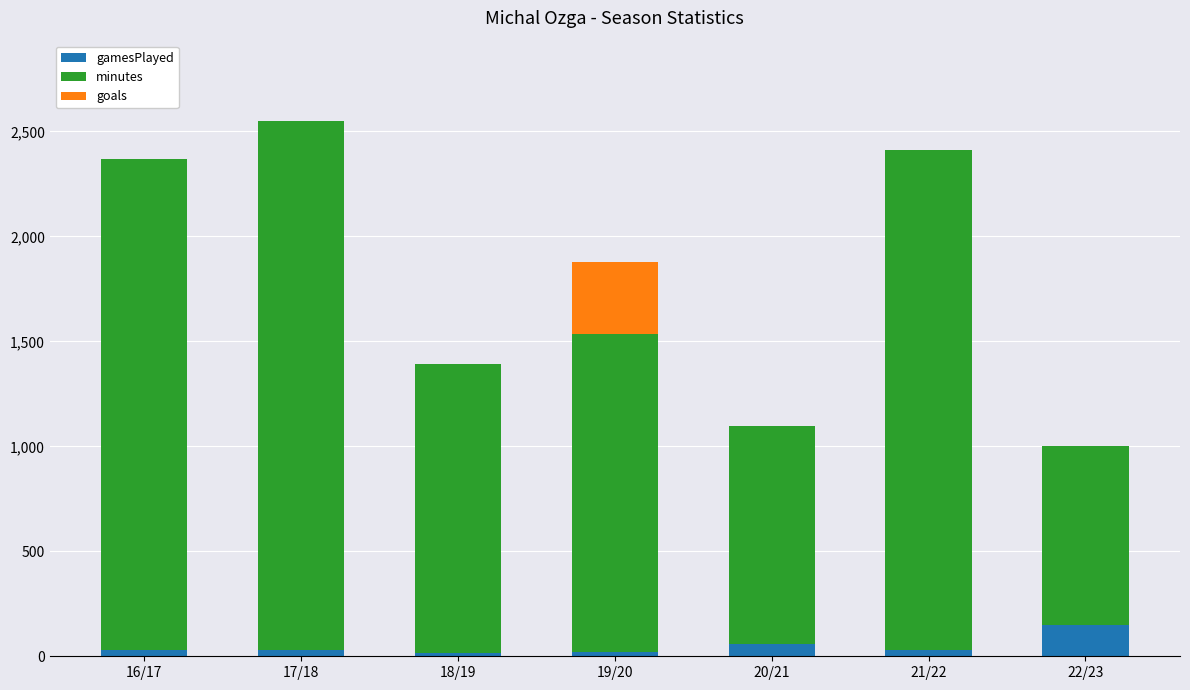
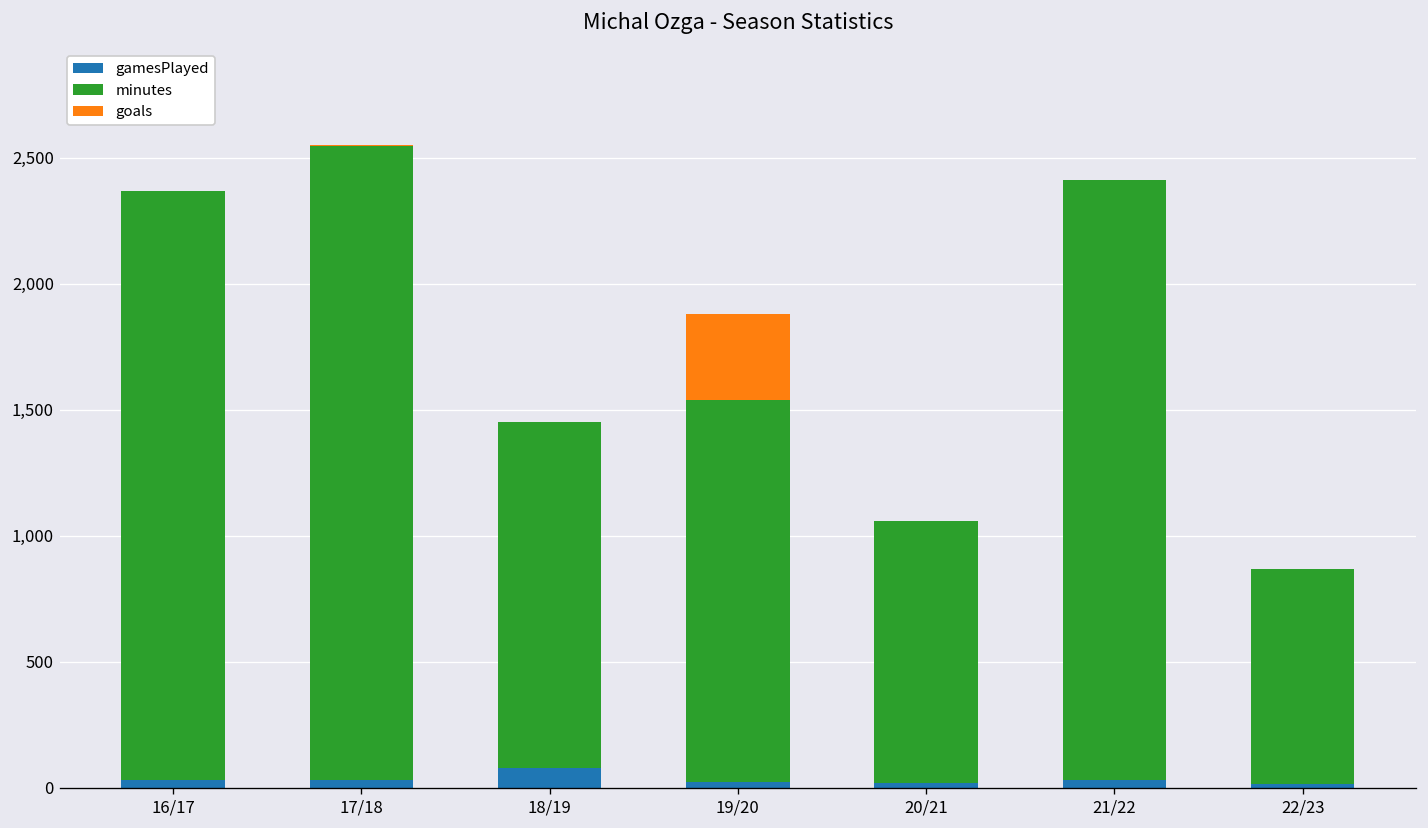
  {
    "gamesPlayed": {
      "16/17": "30",
      "17/18": "30",
-     "18/19": "20",
+     "18/19": "80",
      "19/20": "20",
-     "20/21": "60",
+     "20/21": "20",
      "21/22": "30",
-     "22/23": "150"
+     "22/23": "10"
    },
    "minutes": {
      "16/17": "2,340",
      "17/18": "2,520",
      "18/19": "1,380",
      "19/20": "1,520",
      "20/21": "1,040",
      "21/22": "2,390",
      "22/23": "850"
    },
    "goals": {
      "16/17": "0",
      "18/19": "0",
      "19/20": "340",
      "20/21": "0",
      "21/22": "0"
    }
  }
